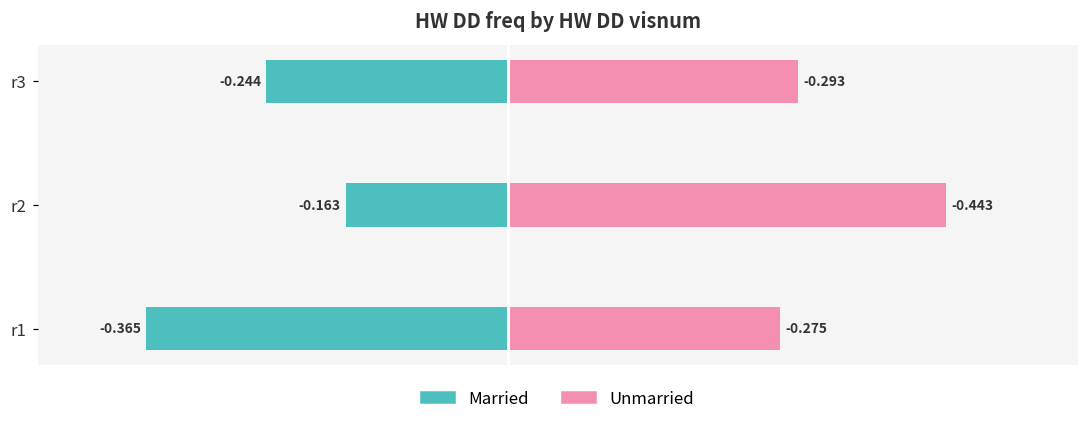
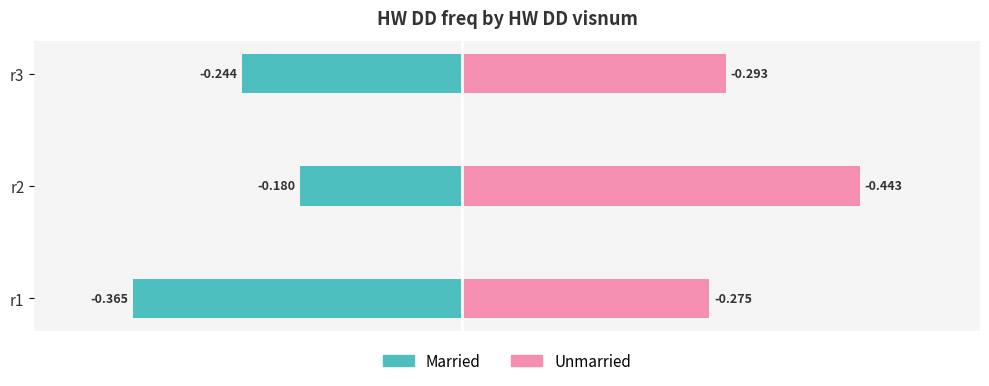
  {
    "Married": {
      "r3": -0.244,
-     "r2": -0.163,
+     "r2": -0.180,
      "r1": -0.365
    }
  }
